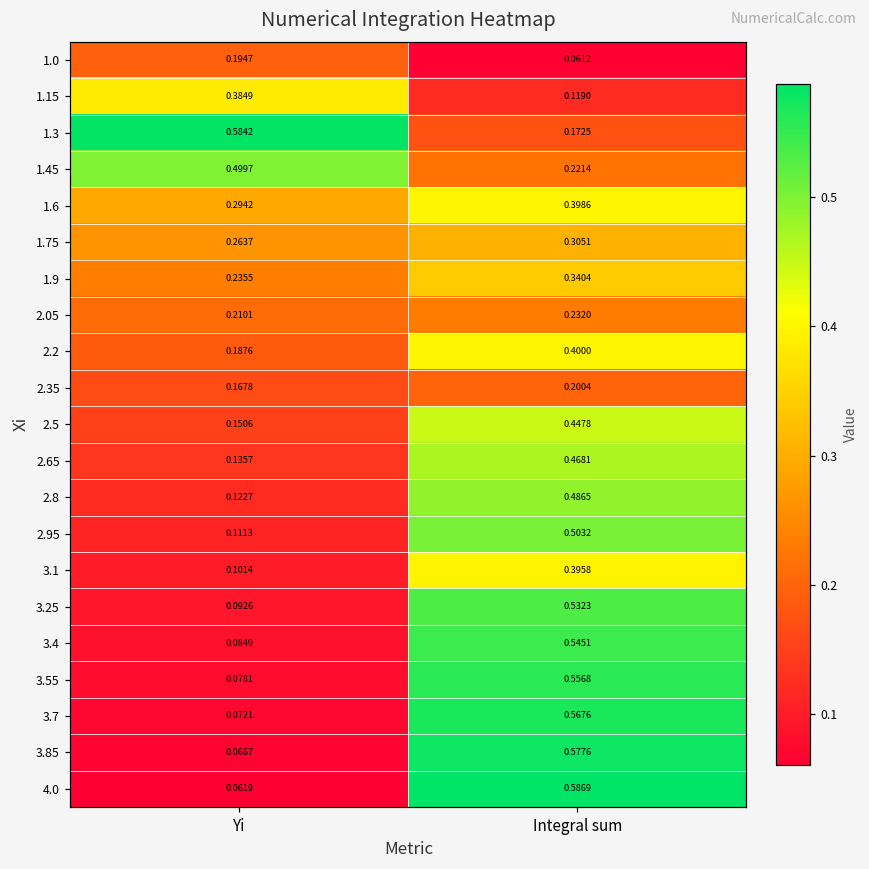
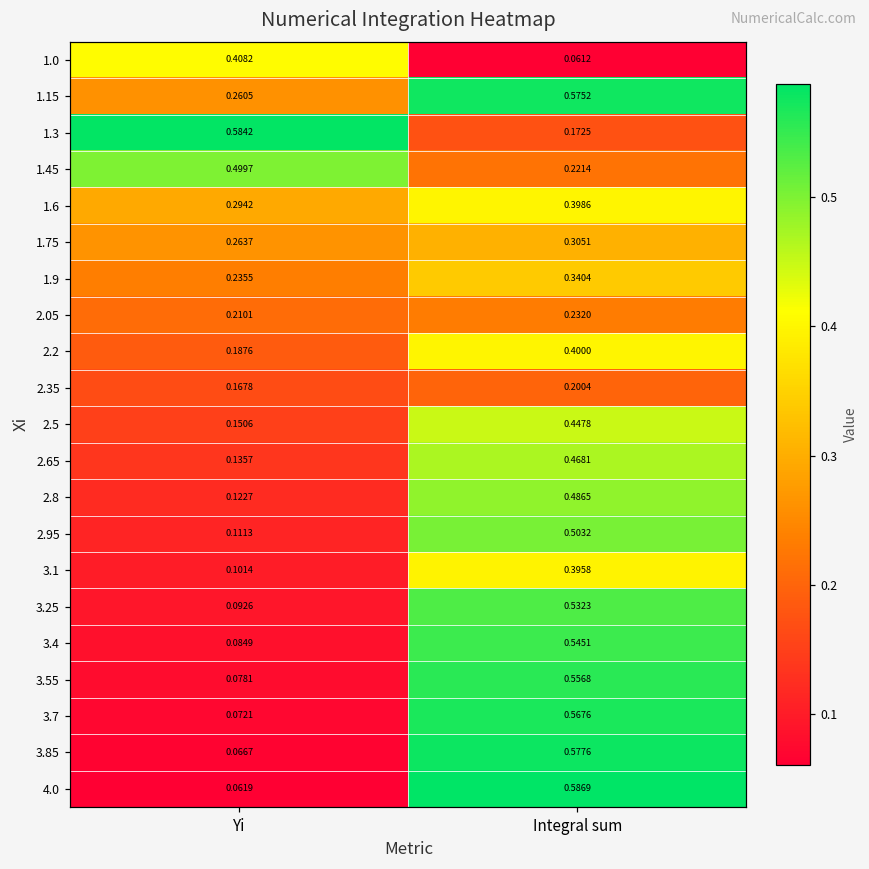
  {
    "1.0": {
-     "Yi": 0.1947,
+     "Yi": 0.4082,
      "Integral sum": 0.0612
    },
    "1.15": {
-     "Yi": 0.3849,
-     "Integral sum": 0.1190
+     "Yi": 0.2605,
+     "Integral sum": 0.5752
    },
    "1.3": {
      "Yi": 0.5842,
      "Integral sum": 0.1725
    },
    "1.45": {
      "Yi": 0.4997,
      "Integral sum": 0.2214
    },
    "1.6": {
      "Yi": 0.2942,
      "Integral sum": 0.3986
    },
    "1.75": {
      "Yi": 0.2637,
      "Integral sum": 0.3051
    },
    "1.9": {
      "Yi": 0.2355,
      "Integral sum": 0.3404
    },
    "2.05": {
      "Yi": 0.2101,
      "Integral sum": 0.2320
    },
    "2.2": {
      "Yi": 0.1876,
      "Integral sum": 0.4000
    },
    "2.35": {
      "Yi": 0.1678,
      "Integral sum": 0.2004
    },
    "2.5": {
      "Yi": 0.1506,
      "Integral sum": 0.4478
    },
    "2.65": {
      "Yi": 0.1357,
      "Integral sum": 0.4681
    },
    "2.8": {
      "Yi": 0.1227,
      "Integral sum": 0.4865
    },
    "2.95": {
      "Yi": 0.1113,
      "Integral sum": 0.5032
    },
    "3.1": {
      "Yi": 0.1014,
      "Integral sum": 0.3958
    },
    "3.25": {
      "Yi": 0.0926,
      "Integral sum": 0.5323
    },
    "3.4": {
      "Yi": 0.0849,
      "Integral sum": 0.5451
    },
    "3.55": {
      "Yi": 0.0781,
      "Integral sum": 0.5568
    },
    "3.7": {
      "Yi": 0.0721,
      "Integral sum": 0.5676
    },
    "3.85": {
      "Yi": 0.0667,
      "Integral sum": 0.5776
    },
    "4.0": {
      "Yi": 0.0619,
      "Integral sum": 0.5869
    }
  }
